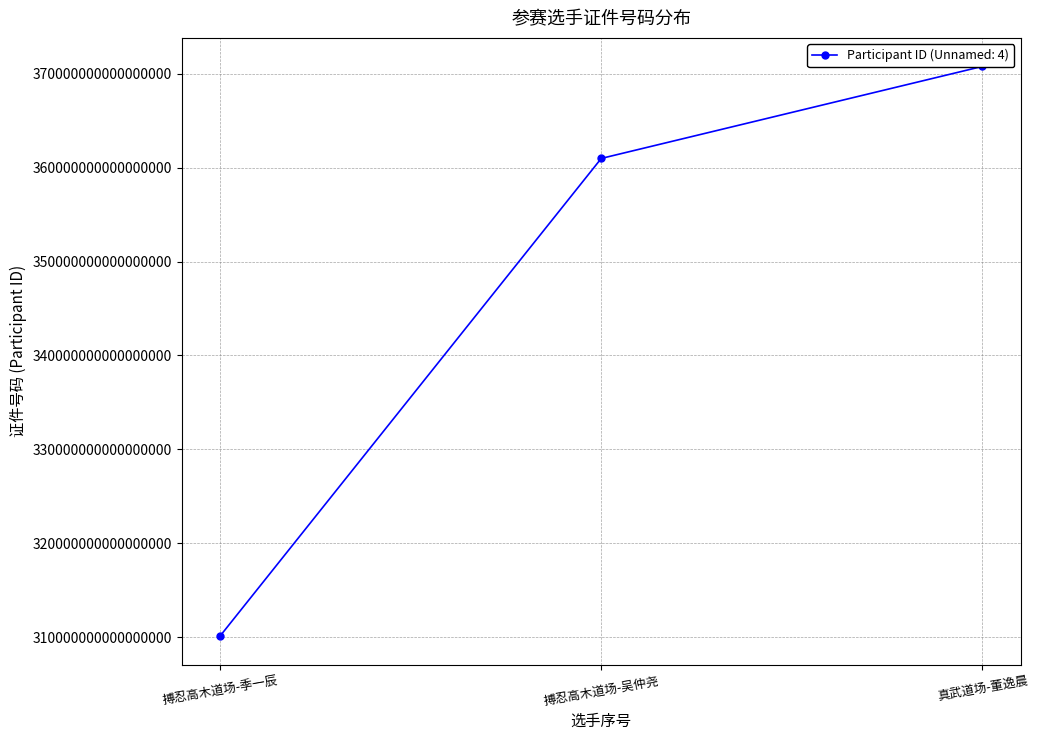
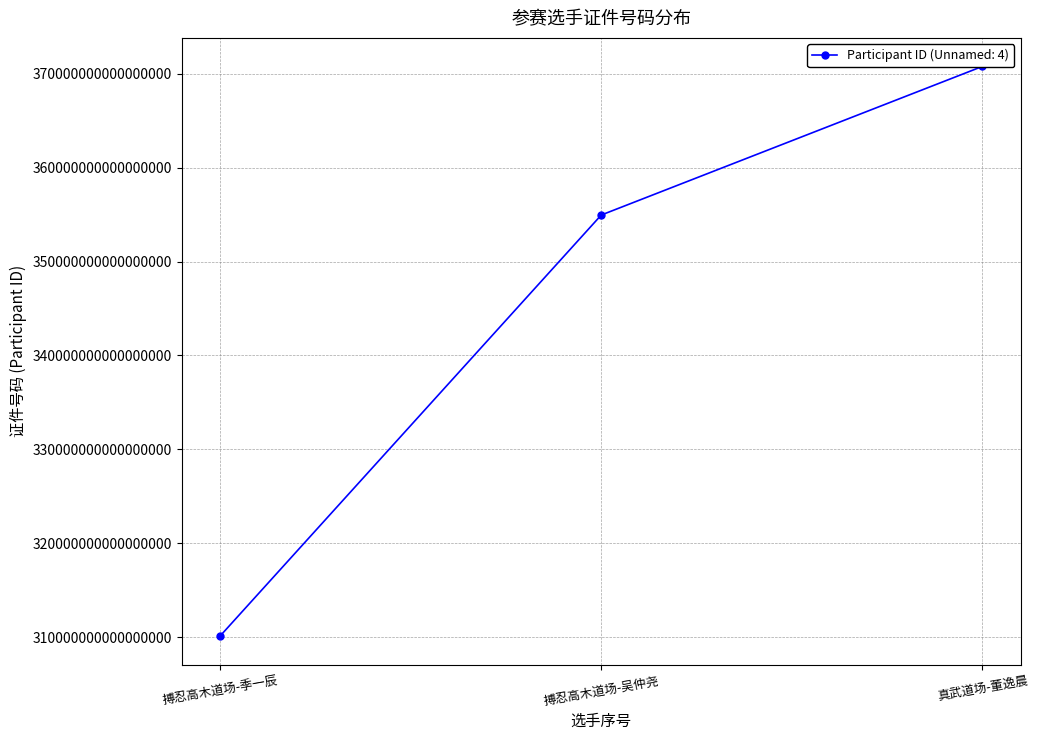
  {
    "搏忍高木道场-季一辰": 310000000000000000,
-   "搏忍高木道场-吴仲尧": 361000000000000000
+   "搏忍高木道场-吴仲尧": 355000000000000000
  }
